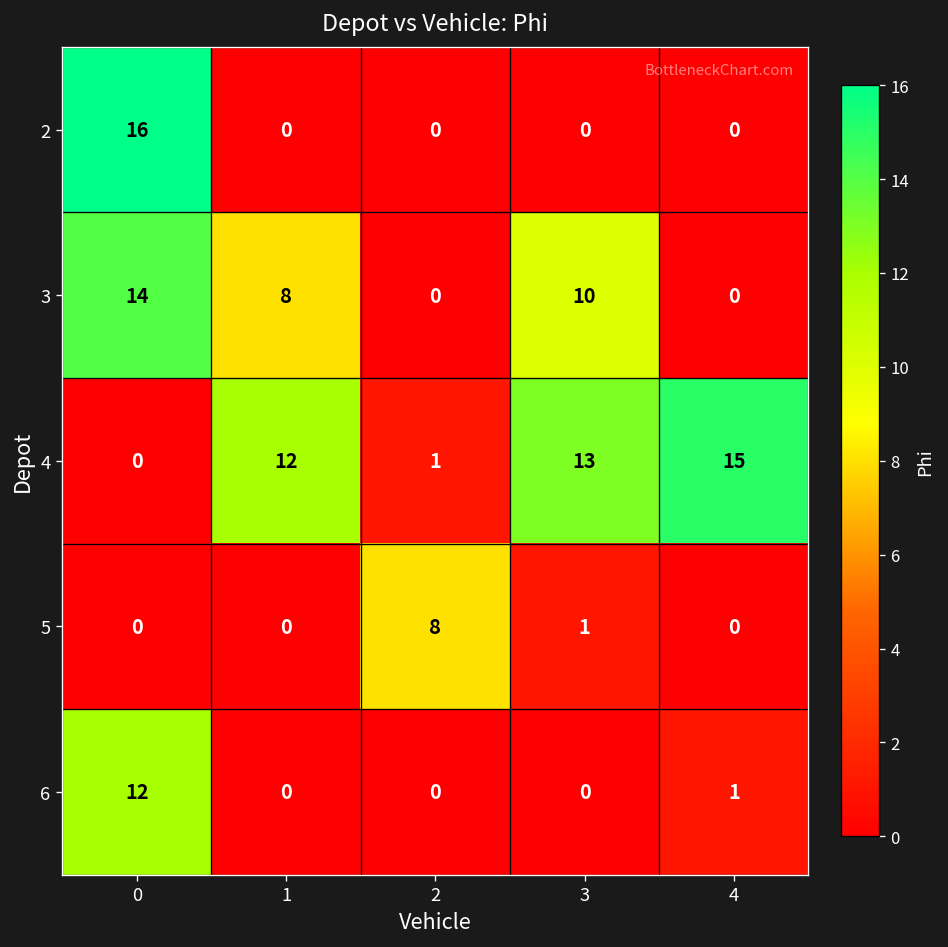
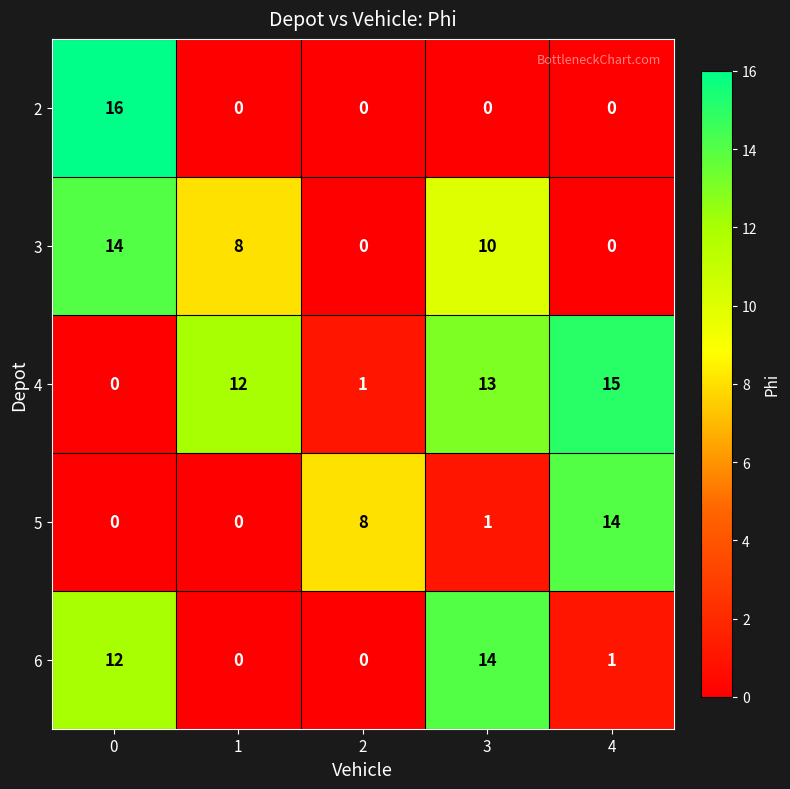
  {
    "2": {
      "0": 16,
      "1": 0,
      "2": 0,
      "3": 0
    },
    "3": {
      "0": 14,
      "1": 8,
      "2": 0,
      "3": 10,
      "4": 0
    },
    "4": {
      "0": 0,
      "1": 12,
      "2": 1,
      "3": 13,
      "4": 15
    },
    "5": {
      "0": 0,
      "1": 0,
      "2": 8,
      "3": 1,
-     "4": 0
+     "4": 14
    },
    "6": {
      "0": 12,
      "1": 0,
      "2": 0,
-     "3": 0,
+     "3": 14,
      "4": 1
    }
  }
